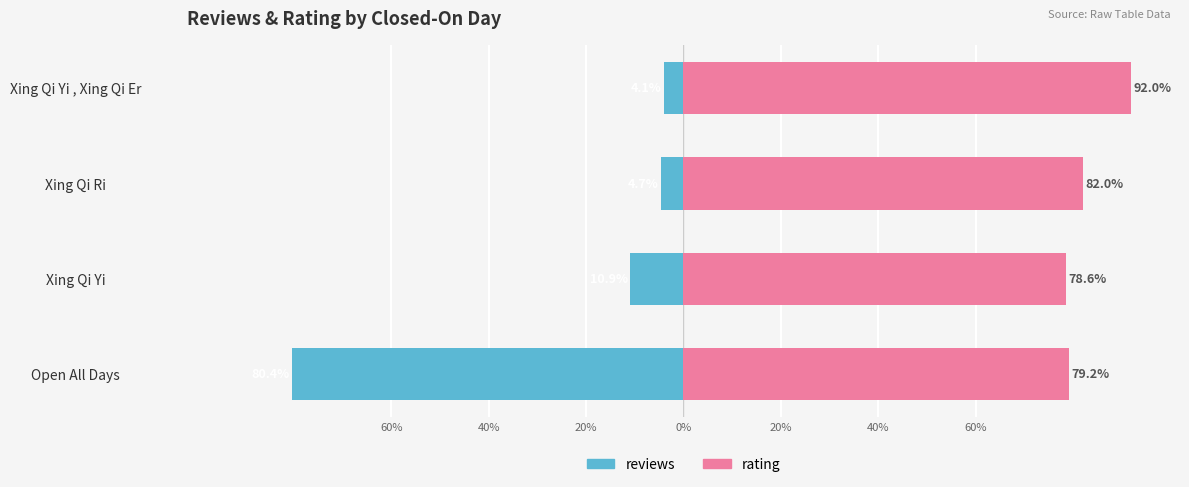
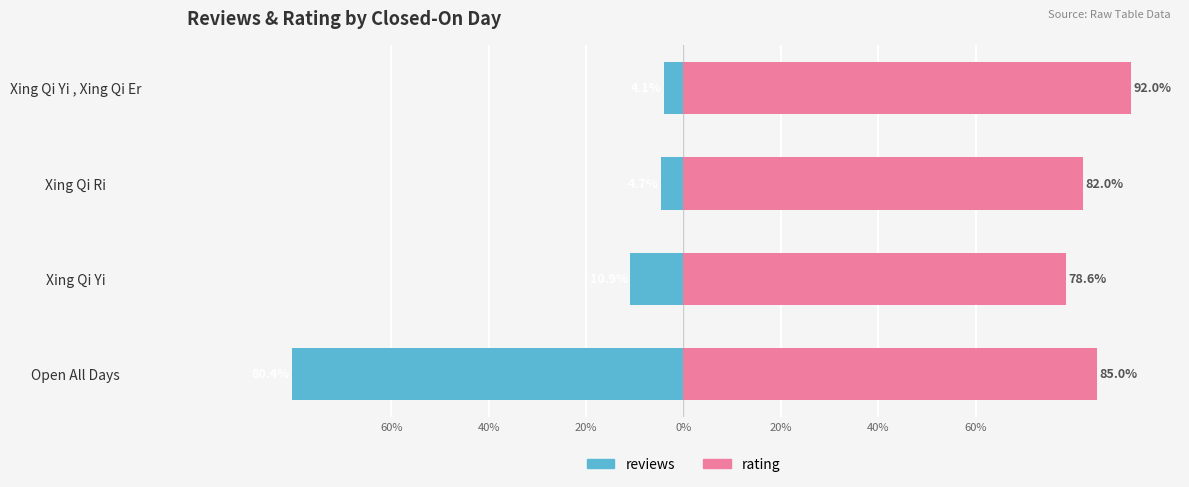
  {
    "rating": {
      "Xing Qi Yi , Xing Qi Er": "92.0%",
      "Xing Qi Ri": "82.0%",
      "Xing Qi Yi": "78.6%",
-     "Open All Days": "79.2%"
+     "Open All Days": "85.0%"
    }
  }
